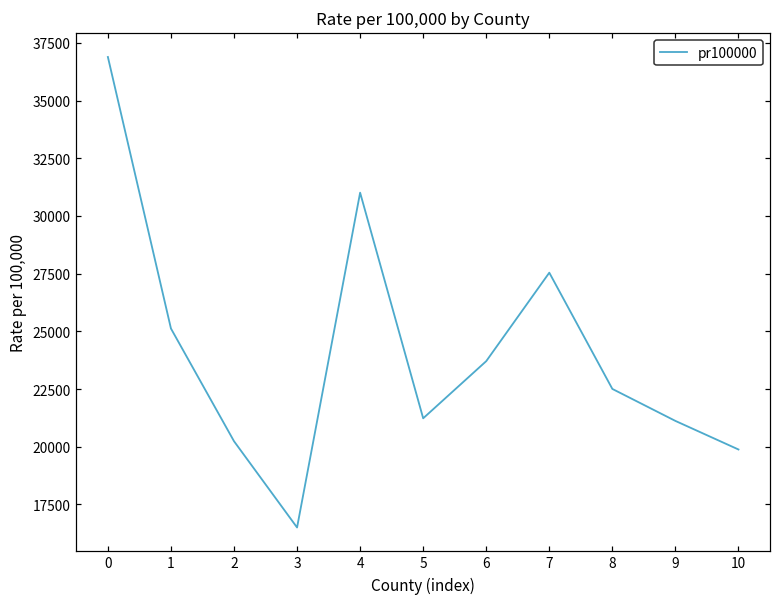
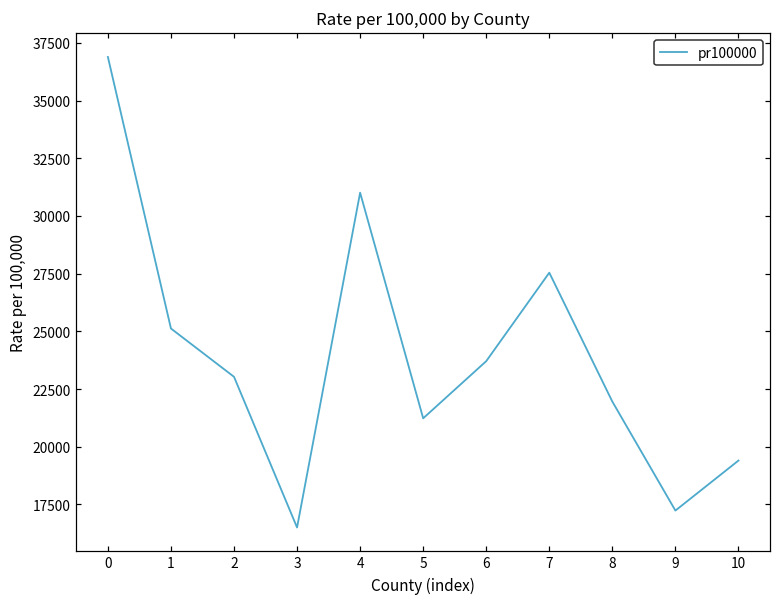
  {
    "0": 36900,
    "1": 25100,
-   "2": 20200,
+   "2": 23000,
    "3": 16500,
    "4": 31000,
    "5": 21200,
    "6": 23700,
    "7": 27500,
-   "8": 22500,
-   "9": 21100,
-   "10": 19900
+   "8": 22000,
+   "9": 17200,
+   "10": 19400
  }
